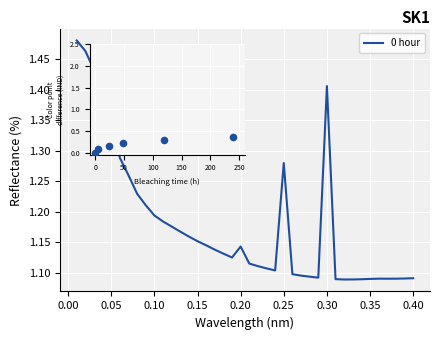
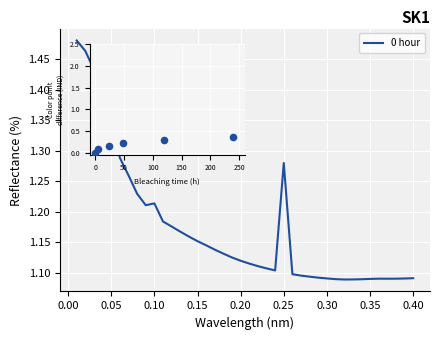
  {
    "0.05": 1.35,
-   "0.10": 1.19,
+   "0.10": 1.21,
    "0.15": 1.15,
-   "0.20": 1.14,
+   "0.20": 1.12,
    "0.25": 1.28,
-   "0.30": 1.41,
+   "0.30": 1.09,
    "0.35": 1.09,
    "0.40": 1.09
  }
